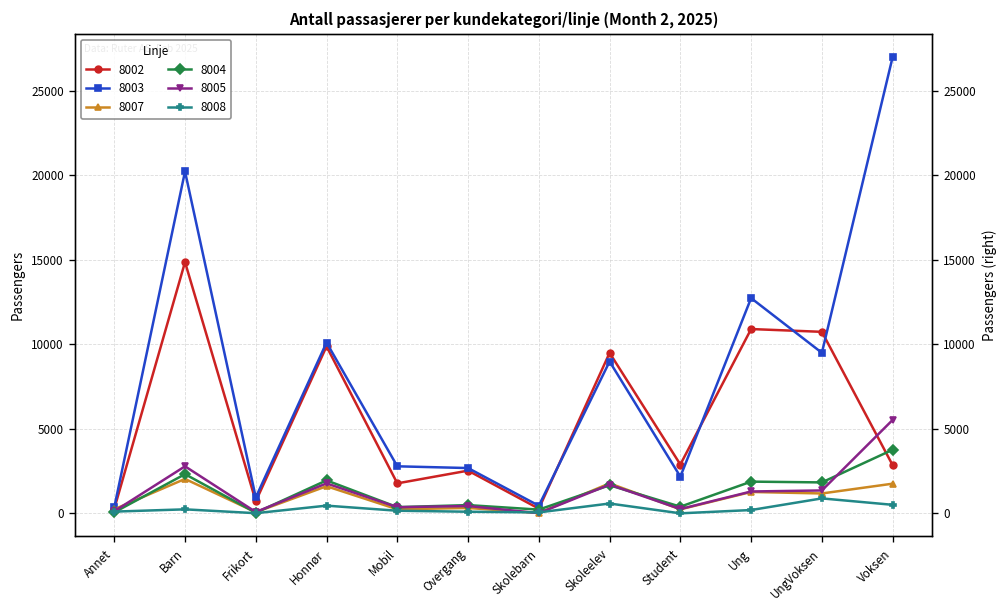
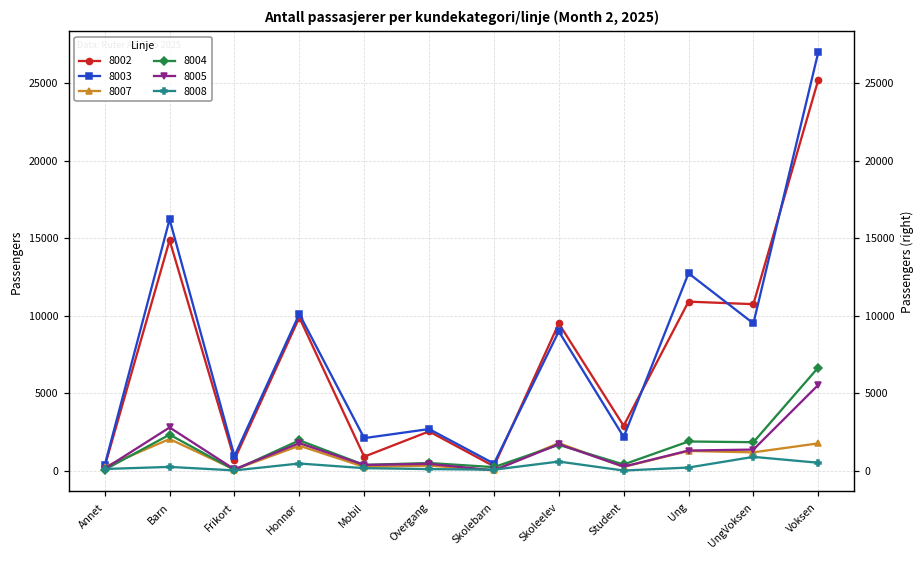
  {
    "8002": {
      "Barn": 14900,
      "Frikort": 700,
      "Honnør": 9900,
-     "Mobil": 1800,
+     "Mobil": 900,
      "Skoleelev": 9500,
      "Student": 2900,
      "Ung": 10900,
      "UngVoksen": 10700,
-     "Voksen": 2900
+     "Voksen": 25200
    },
    "8003": {
-     "Barn": 20200,
+     "Barn": 16200,
      "Frikort": 900,
      "Honnør": 10100,
-     "Mobil": 2800,
+     "Mobil": 2100,
      "Skoleelev": 9000,
      "Student": 2200,
      "Ung": 12700,
      "UngVoksen": 9500,
      "Voksen": 27000
    },
    "8007": {
      "Barn": 2000,
      "Voksen": 1800
    },
    "8004": {
      "Barn": 2300,
      "Ung": 1900,
      "UngVoksen": 1800,
-     "Voksen": 3800
+     "Voksen": 6700
    },
    "8005": {
      "Barn": 2800,
      "Voksen": 5500
    },
    "8008": {
      "Barn": 200,
      "Honnør": 500,
      "Overgang": 100,
      "Skoleelev": 600,
      "Student": 0,
      "Ung": 200,
      "UngVoksen": 900,
      "Voksen": 500
    }
  }
